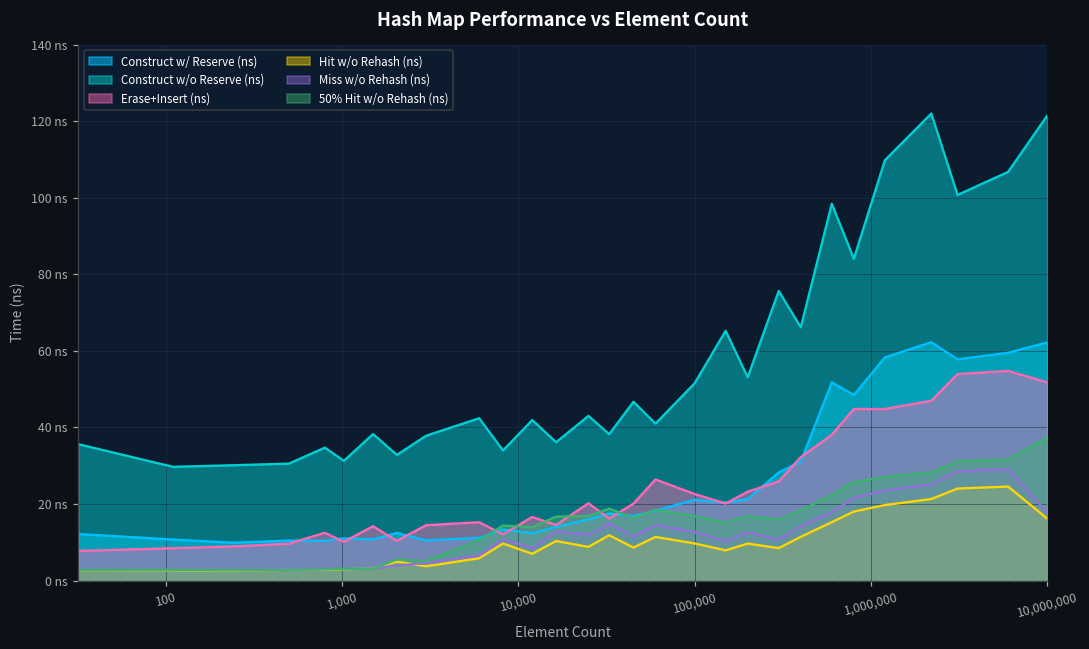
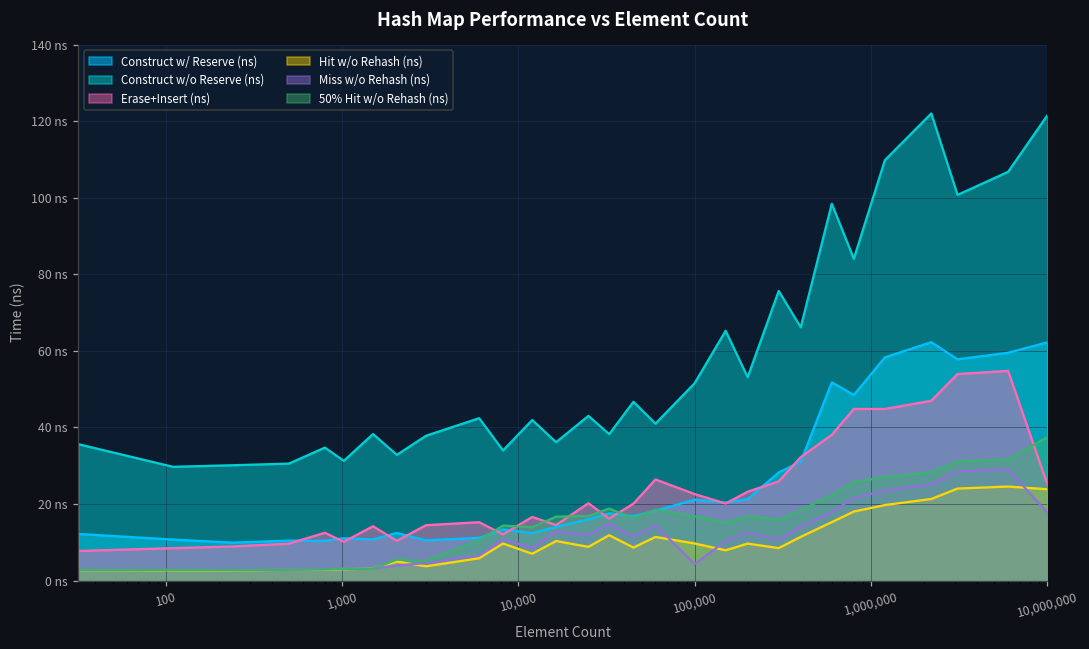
  {
    "Erase+Insert (ns)": {
      "100,000": "23 ns",
-     "10,000,000": "52 ns"
+     "10,000,000": "25 ns"
    },
    "Hit w/o Rehash (ns)": {
      "100,000": "10 ns",
-     "10,000,000": "16 ns"
+     "10,000,000": "24 ns"
    },
    "Miss w/o Rehash (ns)": {
-     "100,000": "13 ns",
+     "100,000": "4 ns",
      "10,000,000": "18 ns"
    },
    "50% Hit w/o Rehash (ns)": {
      "100,000": "17 ns",
      "10,000,000": "37 ns"
    }
  }
